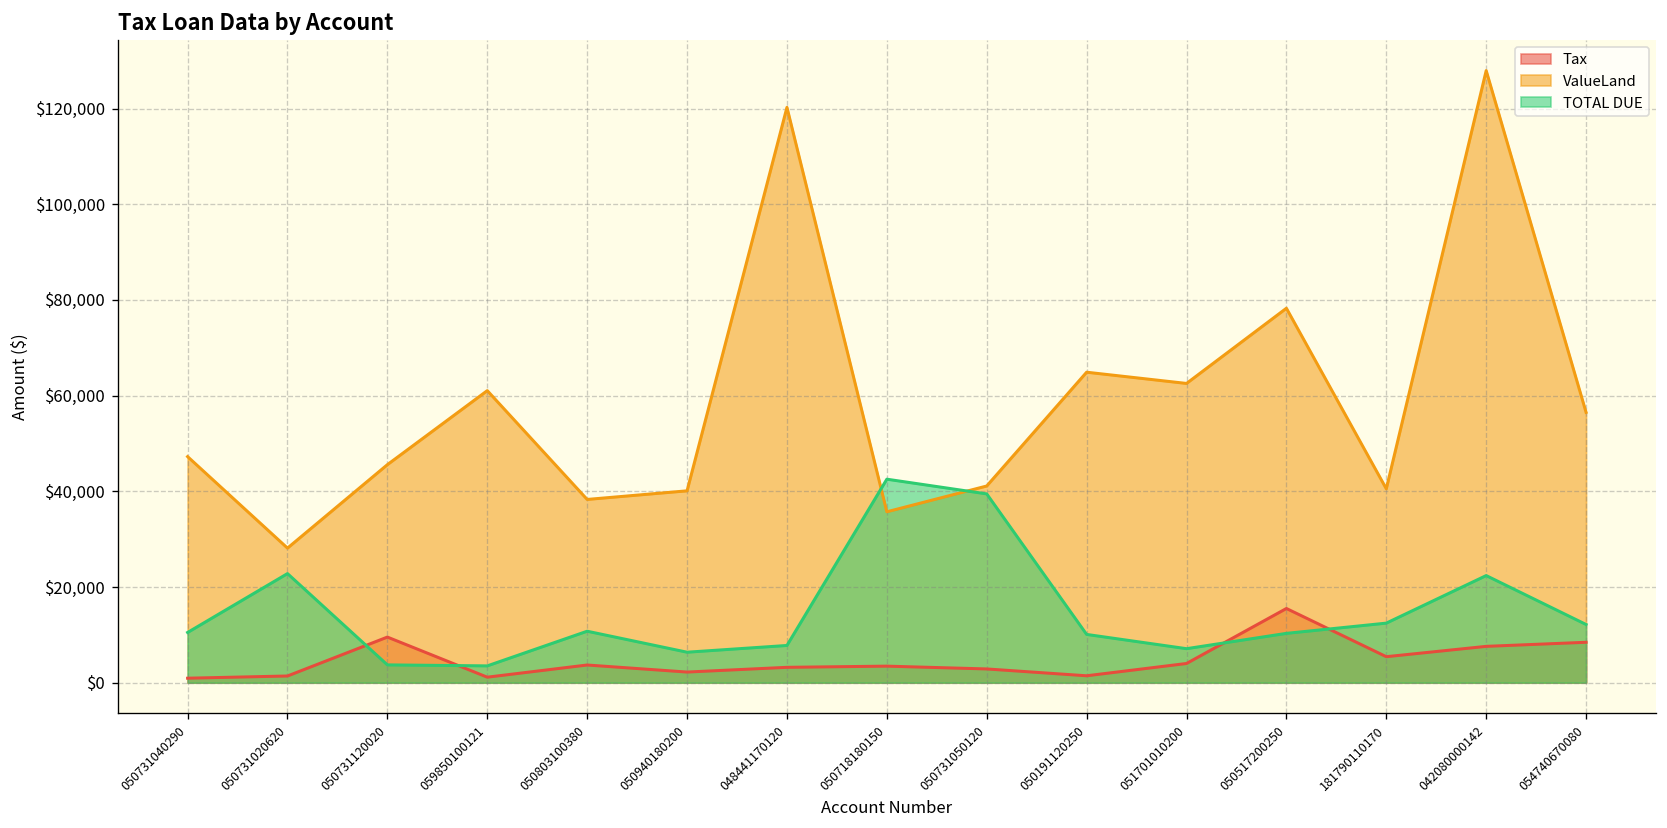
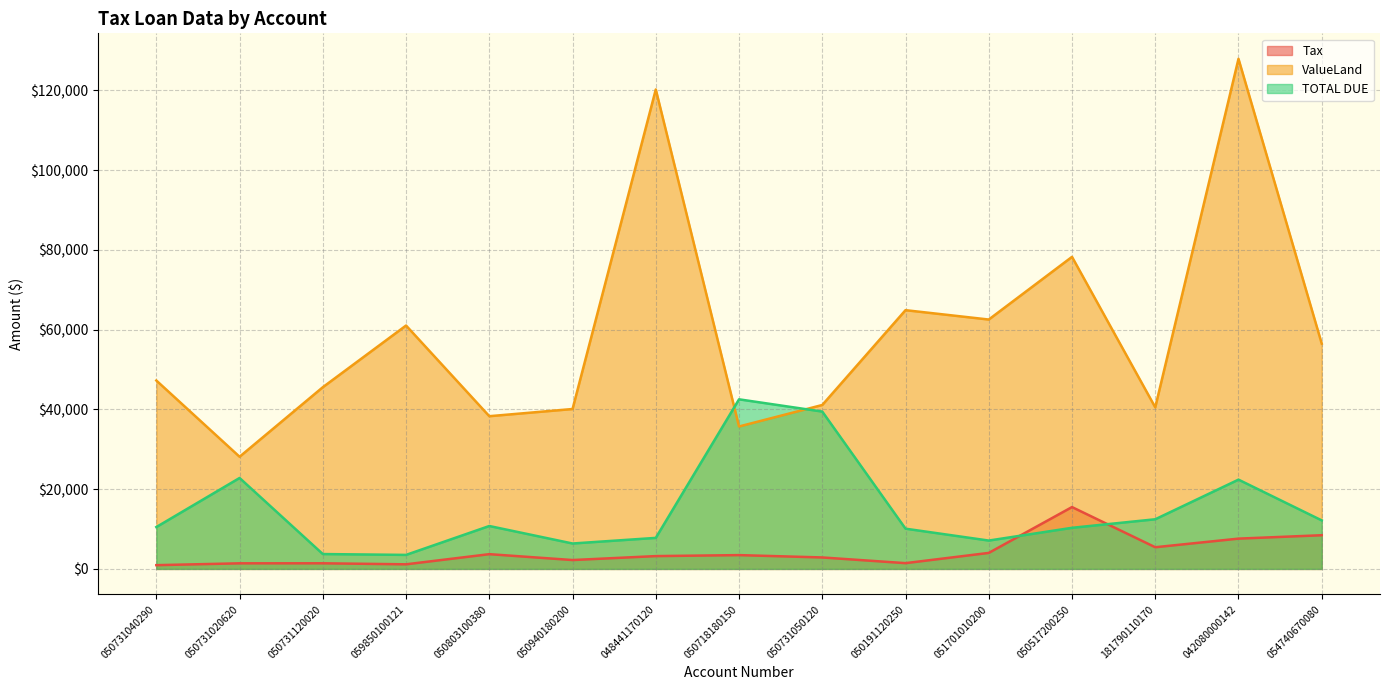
  {
    "Tax": {
      "050731040290": "$1,000",
      "050731020620": "$1,000",
-     "050731120020": "$10,000",
+     "050731120020": "$1,000",
      "059850100121": "$1,000",
      "050803100380": "$4,000",
      "050940180200": "$2,000",
      "048441170120": "$3,000",
      "050718180150": "$3,000",
      "050731050120": "$3,000",
      "050191120250": "$1,000",
      "051701010200": "$4,000",
      "050517200250": "$16,000",
      "181790110170": "$5,000",
      "042080000142": "$8,000",
      "054740670080": "$8,000"
    },
    "ValueLand": {
      "050731040290": "$47,000",
      "050731020620": "$28,000",
      "050731120020": "$46,000",
      "059850100121": "$61,000",
      "050803100380": "$38,000",
      "050940180200": "$40,000",
      "048441170120": "$120,000",
      "050718180150": "$36,000",
      "050731050120": "$41,000",
      "050191120250": "$65,000",
      "051701010200": "$63,000",
      "050517200250": "$78,000",
      "181790110170": "$41,000",
      "042080000142": "$128,000",
      "054740670080": "$56,000"
    },
    "TOTAL DUE": {
      "050731040290": "$10,000",
      "050731020620": "$23,000",
      "050731120020": "$4,000",
      "059850100121": "$4,000",
      "050803100380": "$11,000",
      "050940180200": "$6,000",
      "048441170120": "$8,000",
      "050718180150": "$43,000",
      "050731050120": "$39,000",
      "050191120250": "$10,000",
      "051701010200": "$7,000",
      "050517200250": "$10,000",
      "181790110170": "$12,000",
      "042080000142": "$22,000",
      "054740670080": "$12,000"
    }
  }
